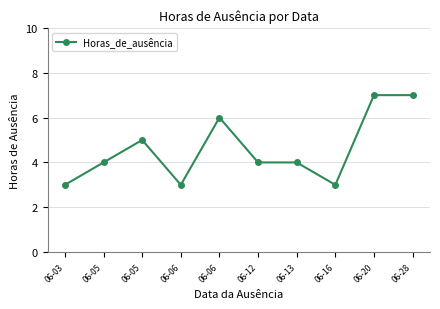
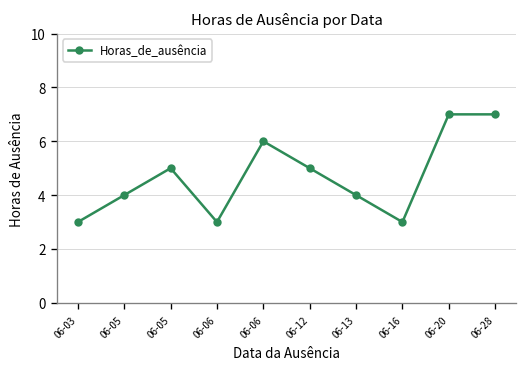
  {
    "06-03": 3,
-   "06-12": 4,
+   "06-12": 5,
    "06-13": 4,
    "06-16": 3,
    "06-20": 7,
    "06-28": 7
  }
